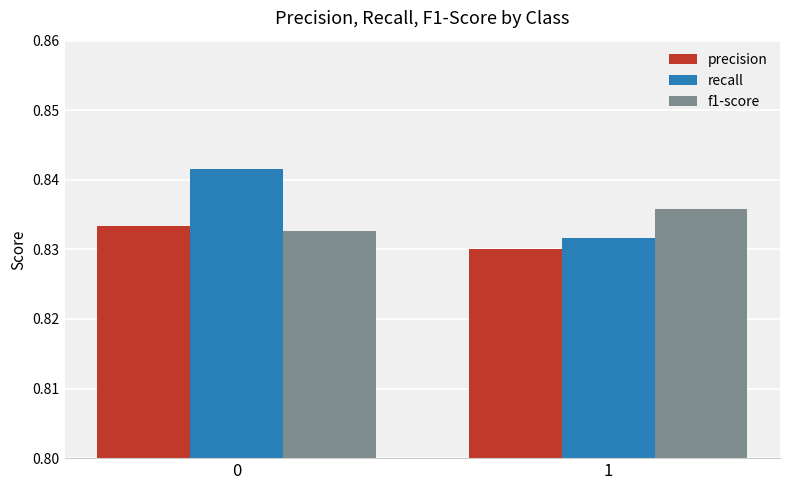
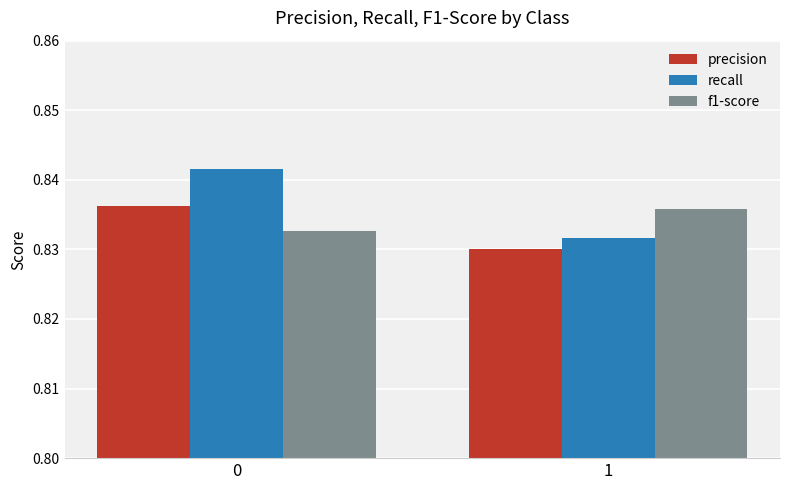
  {
    "precision": {
-     "0": 0.833,
+     "0": 0.836,
      "1": 0.830
    },
    "recall": {
      "0": 0.842,
      "1": 0.832
    },
    "f1-score": {
      "0": 0.833,
      "1": 0.836
    }
  }
